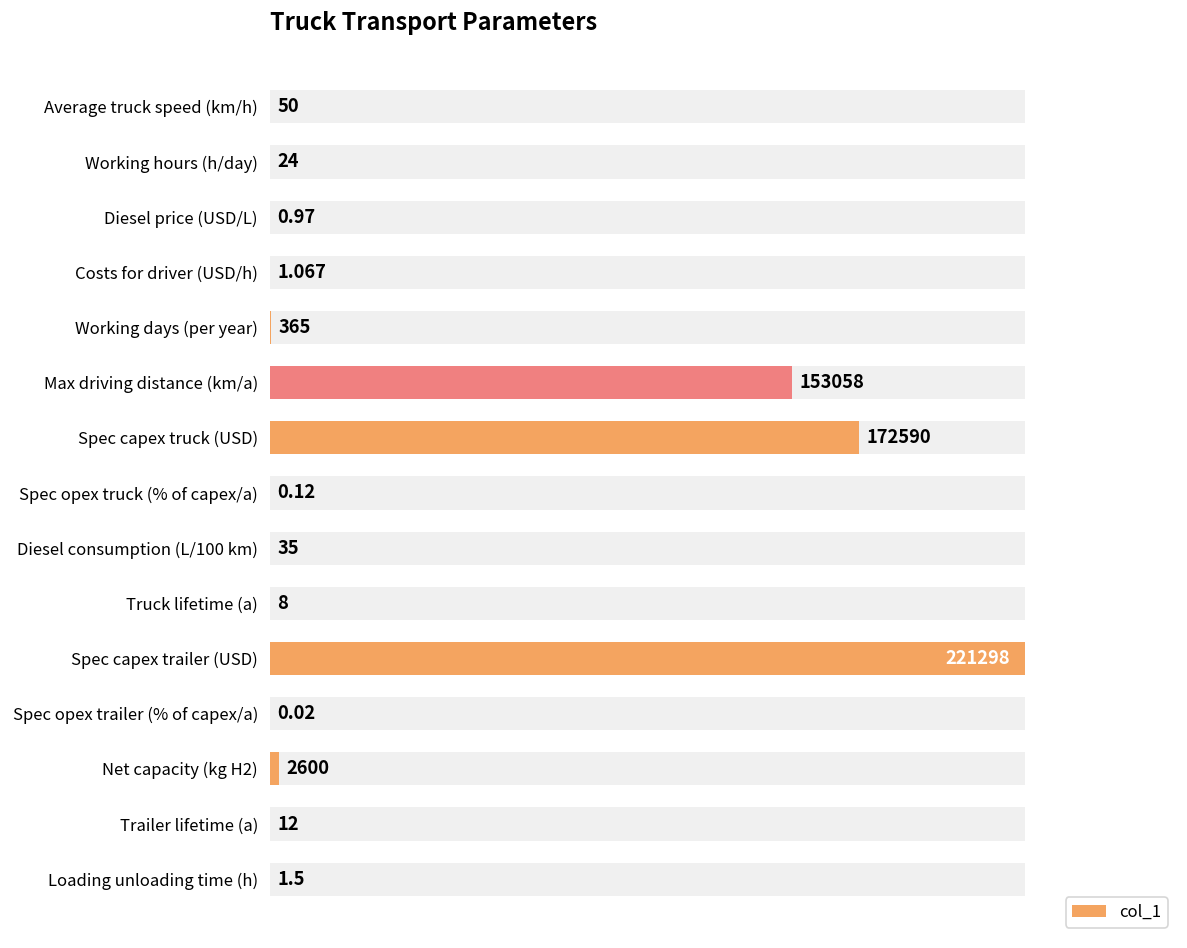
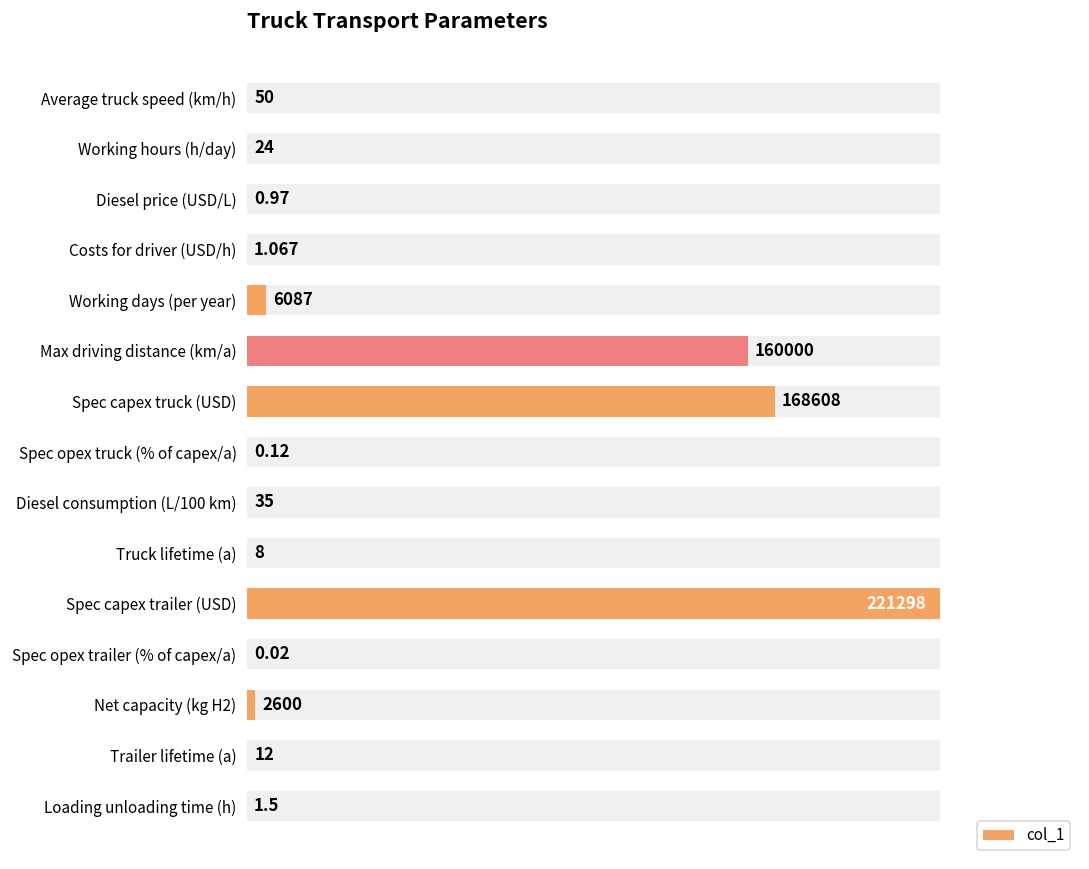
  {
    "col_1": {
-     "Working days (per year)": 365,
-     "Max driving distance (km/a)": 153058,
-     "Spec capex truck (USD)": 172590
+     "Working days (per year)": 6087,
+     "Max driving distance (km/a)": 160000,
+     "Spec capex truck (USD)": 168608
    }
  }
